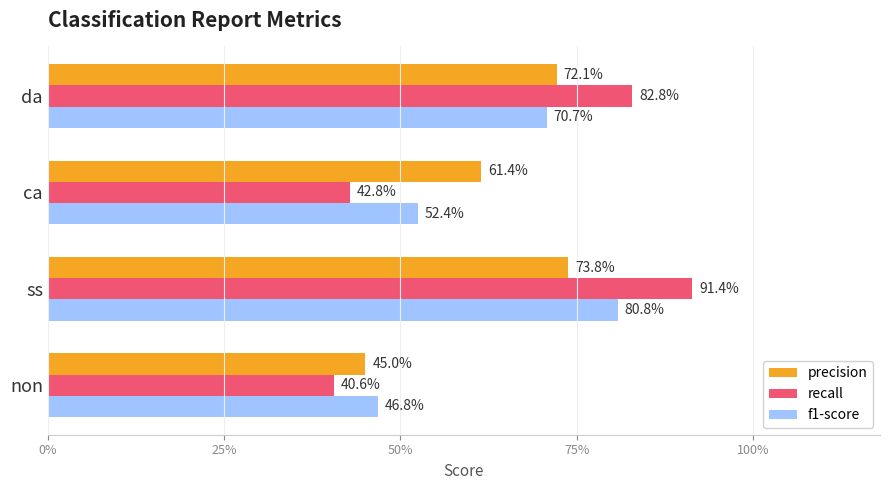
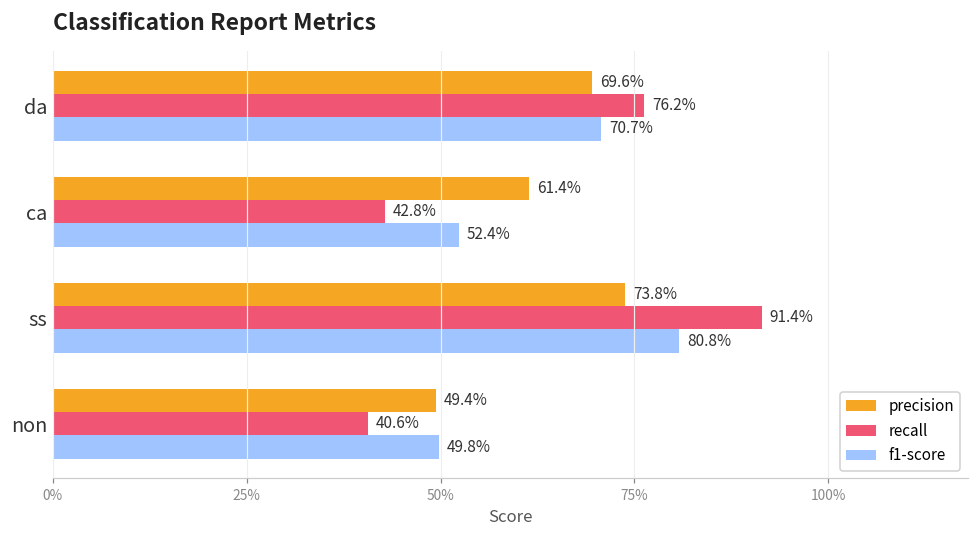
  {
    "precision": {
-     "da": "72.1%",
+     "da": "69.6%",
      "ca": "61.4%",
      "ss": "73.8%",
-     "non": "45.0%"
+     "non": "49.4%"
    },
    "recall": {
-     "da": "82.8%",
+     "da": "76.2%",
      "ca": "42.8%",
      "ss": "91.4%",
      "non": "40.6%"
    },
    "f1-score": {
      "da": "70.7%",
      "ca": "52.4%",
      "ss": "80.8%",
-     "non": "46.8%"
+     "non": "49.8%"
    }
  }
